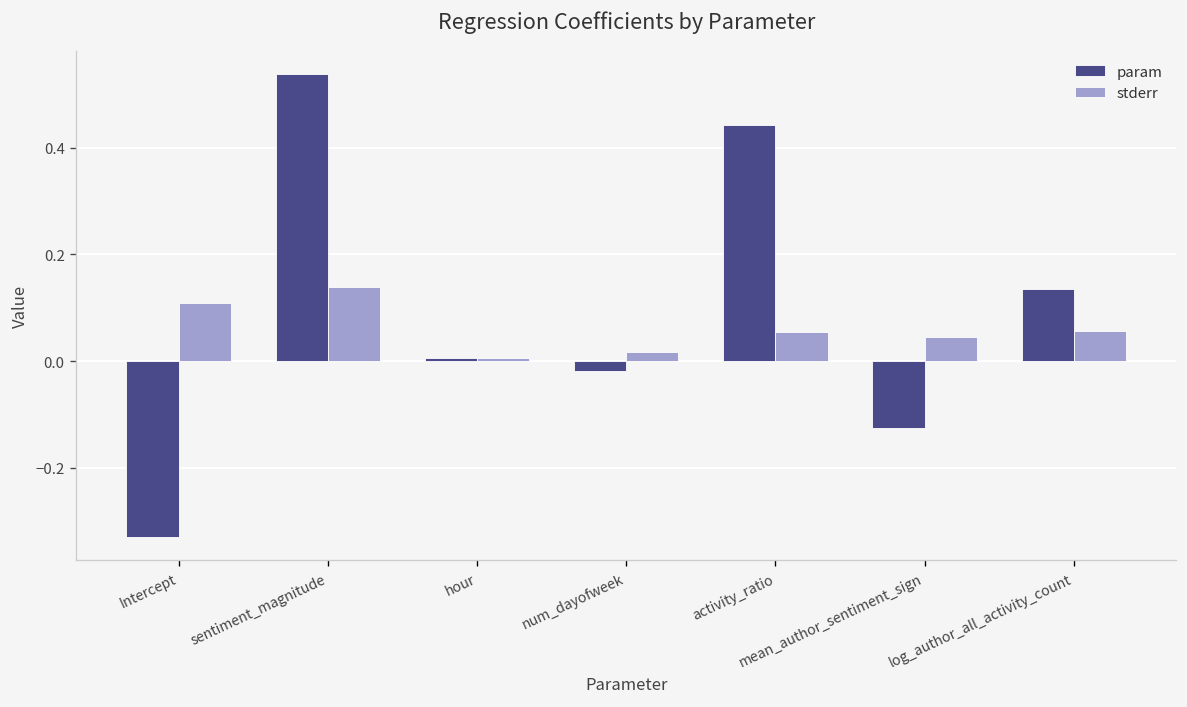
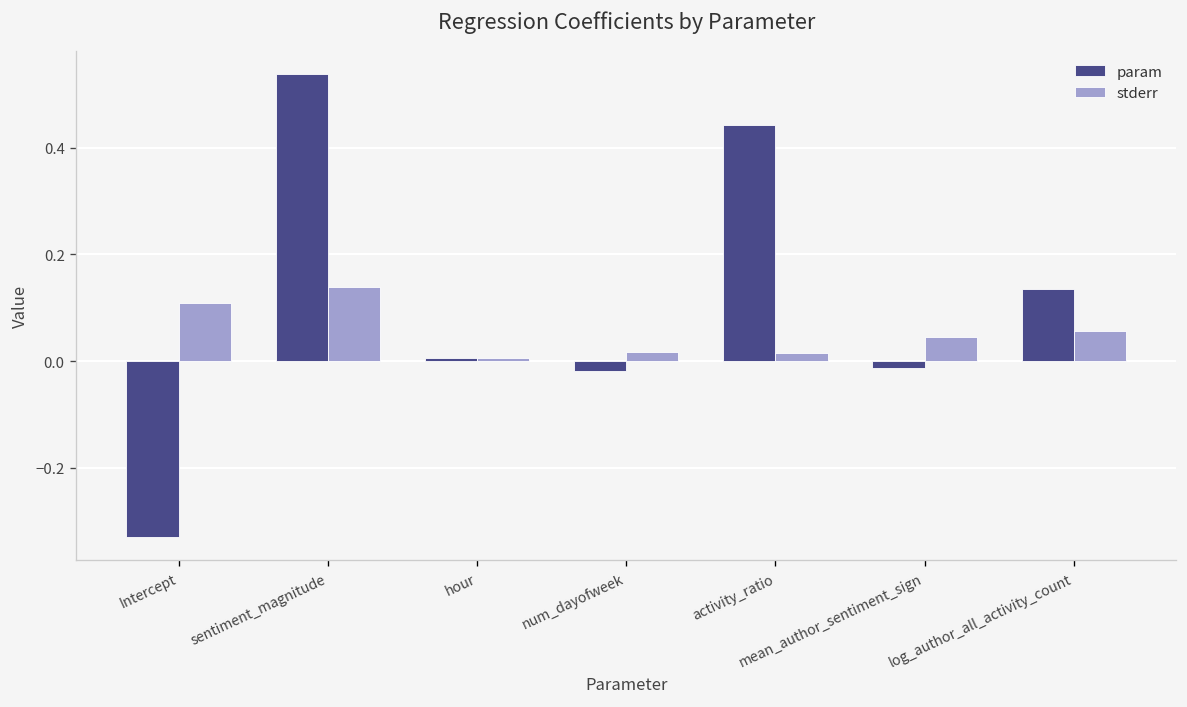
  {
    "param": {
      "Intercept": -0.33,
      "sentiment_magnitude": 0.54,
      "num_dayofweek": -0.02,
      "activity_ratio": 0.44,
-     "mean_author_sentiment_sign": -0.12,
+     "mean_author_sentiment_sign": -0.01,
      "log_author_all_activity_count": 0.13
    },
    "stderr": {
      "Intercept": 0.11,
      "sentiment_magnitude": 0.14,
      "num_dayofweek": 0.02,
-     "activity_ratio": 0.05,
+     "activity_ratio": 0.01,
      "mean_author_sentiment_sign": 0.04,
      "log_author_all_activity_count": 0.06
    }
  }
